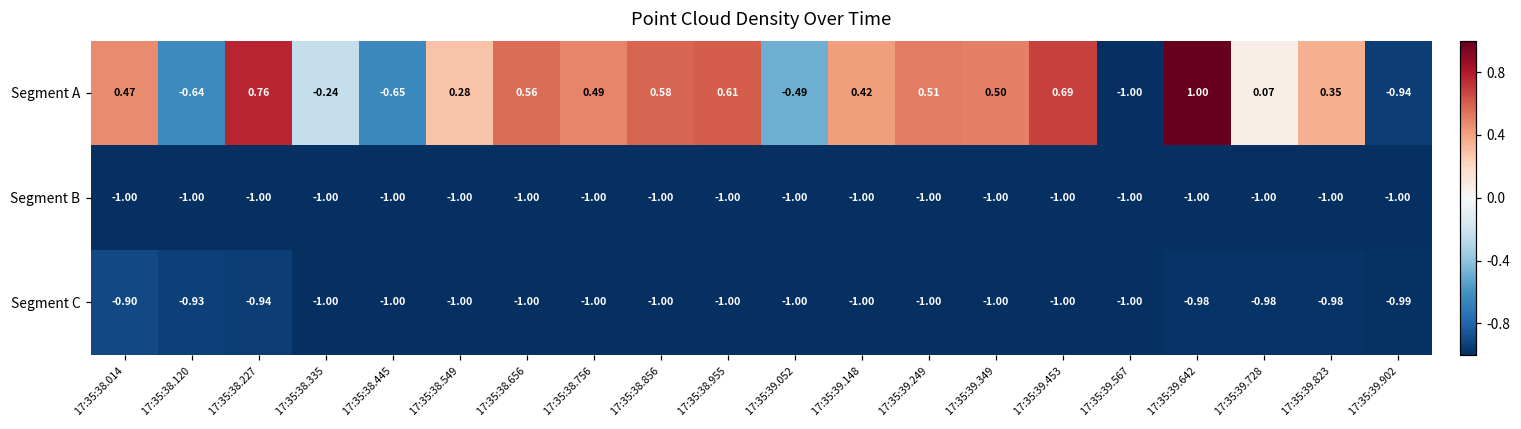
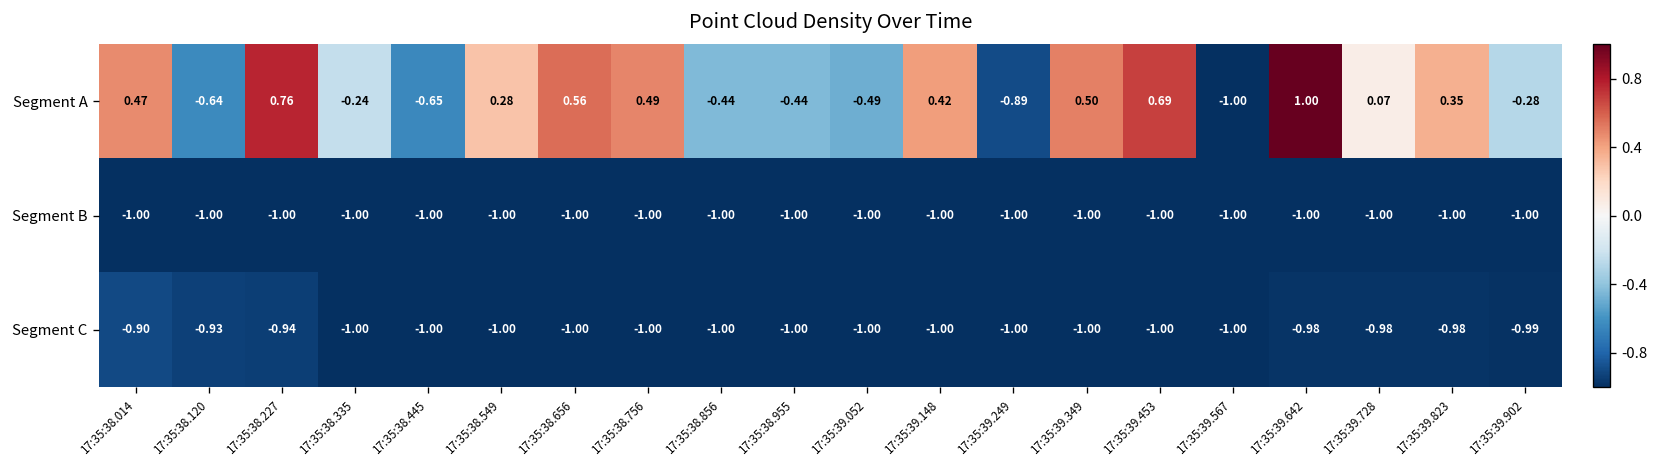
  {
    "Segment A": {
      "17:35:38.014": 0.47,
      "17:35:38.120": -0.64,
      "17:35:38.227": 0.76,
      "17:35:38.335": -0.24,
      "17:35:38.445": -0.65,
      "17:35:38.549": 0.28,
      "17:35:38.656": 0.56,
      "17:35:38.756": 0.49,
-     "17:35:38.856": 0.58,
-     "17:35:38.955": 0.61,
+     "17:35:38.856": -0.44,
+     "17:35:38.955": -0.44,
      "17:35:39.052": -0.49,
      "17:35:39.148": 0.42,
-     "17:35:39.249": 0.51,
+     "17:35:39.249": -0.89,
      "17:35:39.349": 0.50,
      "17:35:39.453": 0.69,
      "17:35:39.567": -1.00,
      "17:35:39.642": 1.00,
      "17:35:39.728": 0.07,
      "17:35:39.823": 0.35,
-     "17:35:39.902": -0.94
+     "17:35:39.902": -0.28
    },
    "Segment B": {
      "17:35:38.014": -1.00,
      "17:35:38.120": -1.00,
      "17:35:38.227": -1.00,
      "17:35:38.335": -1.00,
      "17:35:38.445": -1.00,
      "17:35:38.549": -1.00,
      "17:35:38.656": -1.00,
      "17:35:38.756": -1.00,
      "17:35:38.856": -1.00,
      "17:35:38.955": -1.00,
      "17:35:39.052": -1.00,
      "17:35:39.148": -1.00,
      "17:35:39.249": -1.00,
      "17:35:39.349": -1.00,
      "17:35:39.453": -1.00,
      "17:35:39.567": -1.00,
      "17:35:39.642": -1.00,
      "17:35:39.728": -1.00,
      "17:35:39.823": -1.00,
      "17:35:39.902": -1.00
    },
    "Segment C": {
      "17:35:38.014": -0.90,
      "17:35:38.120": -0.93,
      "17:35:38.227": -0.94,
      "17:35:38.335": -1.00,
      "17:35:38.445": -1.00,
      "17:35:38.549": -1.00,
      "17:35:38.656": -1.00,
      "17:35:38.756": -1.00,
      "17:35:38.856": -1.00,
      "17:35:38.955": -1.00,
      "17:35:39.052": -1.00,
      "17:35:39.148": -1.00,
      "17:35:39.249": -1.00,
      "17:35:39.349": -1.00,
      "17:35:39.453": -1.00,
      "17:35:39.567": -1.00,
      "17:35:39.642": -0.98,
      "17:35:39.728": -0.98,
      "17:35:39.823": -0.98,
      "17:35:39.902": -0.99
    }
  }
